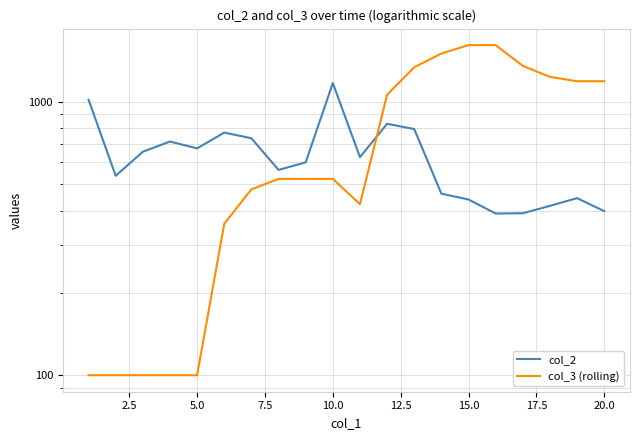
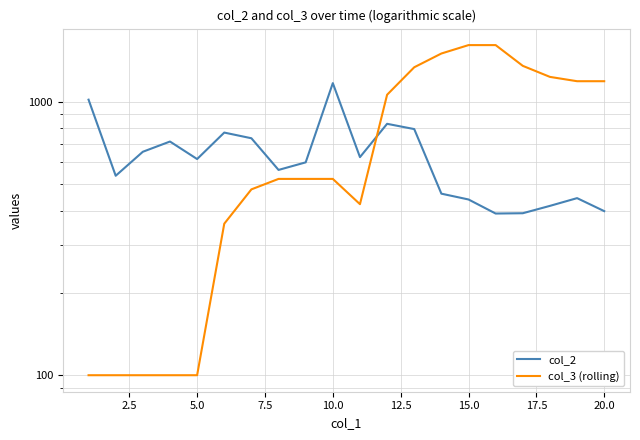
  {
    "col_2": {
-     "5.0": 680,
+     "5.0": 620,
      "10.0": 1170,
      "15.0": 440,
      "20.0": 400
    },
    "col_3 (rolling)": {
      "5.0": 100,
      "10.0": 520,
      "15.0": 1600,
      "20.0": 1200
    }
  }
